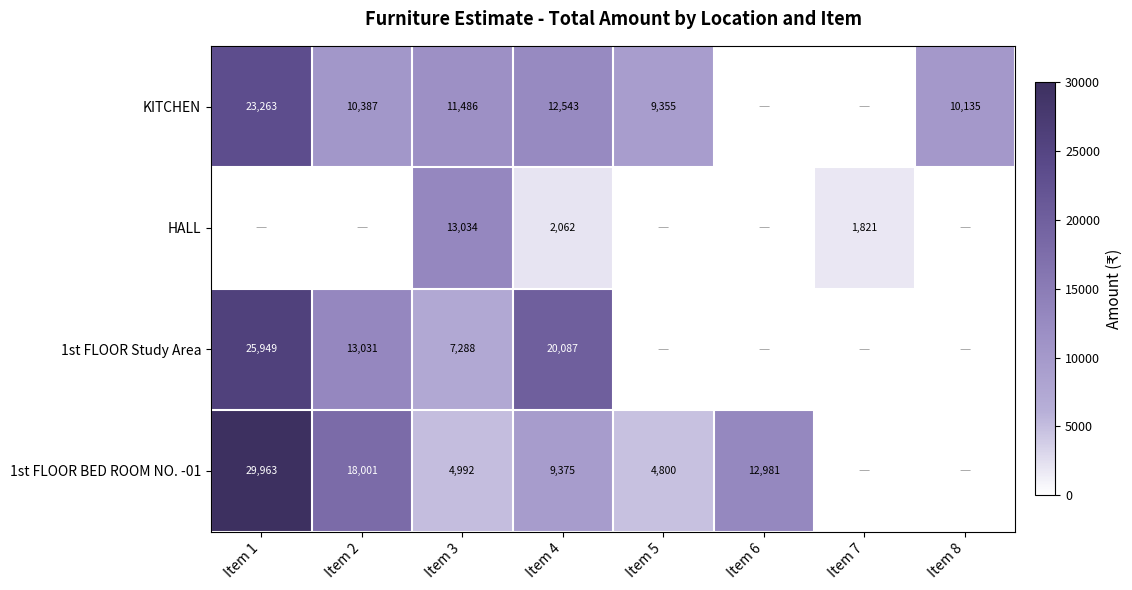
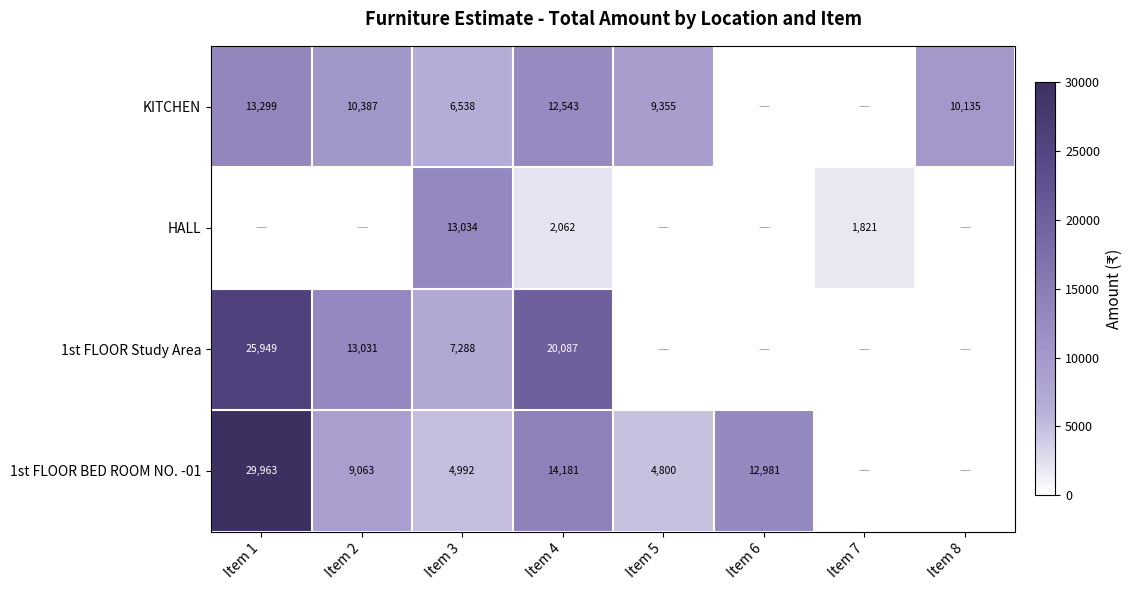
  {
    "KITCHEN": {
-     "Item 1": "23,263",
+     "Item 1": "13,299",
      "Item 2": "10,387",
-     "Item 3": "11,486",
+     "Item 3": "6,538",
      "Item 4": "12,543",
      "Item 5": "9,355",
      "Item 8": "10,135"
    },
    "HALL": {
      "Item 3": "13,034",
      "Item 4": "2,062",
      "Item 7": "1,821"
    },
    "1st FLOOR Study Area": {
      "Item 1": "25,949",
      "Item 2": "13,031",
      "Item 3": "7,288",
      "Item 4": "20,087"
    },
    "1st FLOOR BED ROOM NO. -01": {
      "Item 1": "29,963",
-     "Item 2": "18,001",
+     "Item 2": "9,063",
      "Item 3": "4,992",
-     "Item 4": "9,375",
+     "Item 4": "14,181",
      "Item 5": "4,800",
      "Item 6": "12,981"
    }
  }
